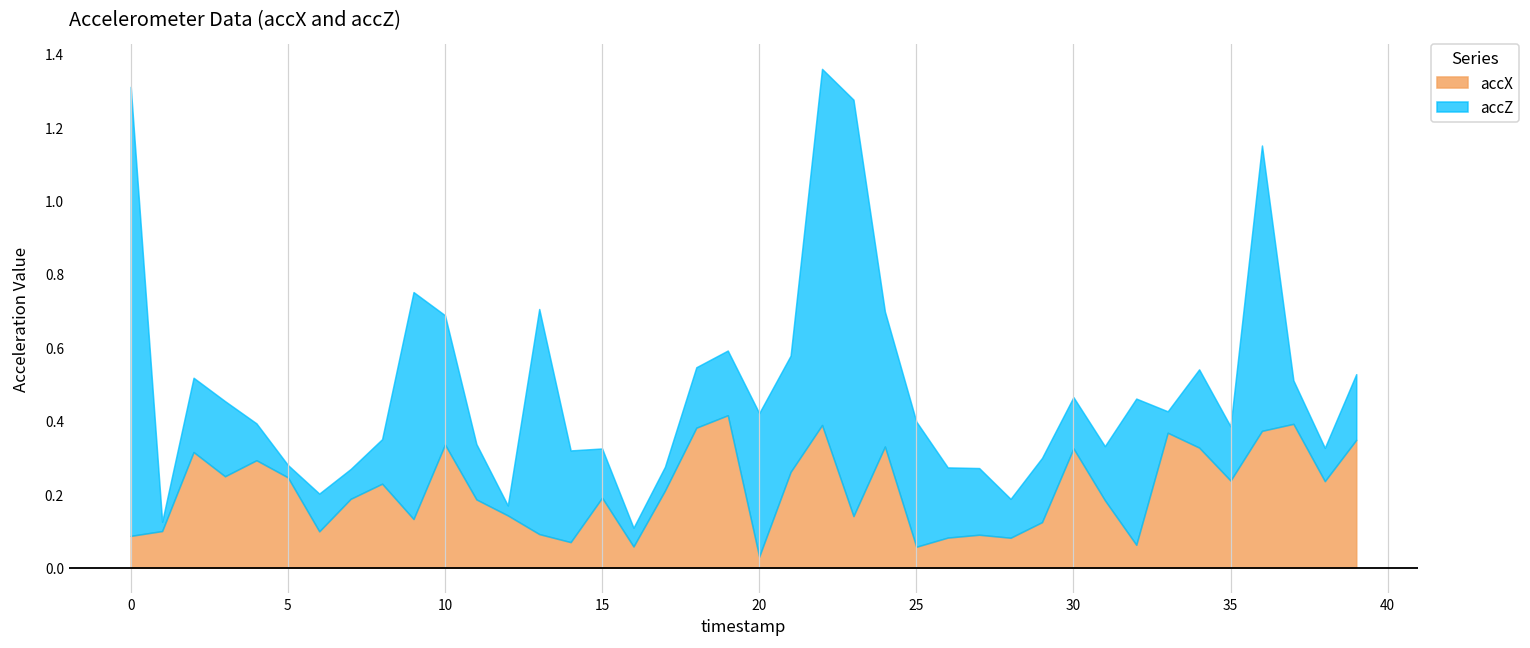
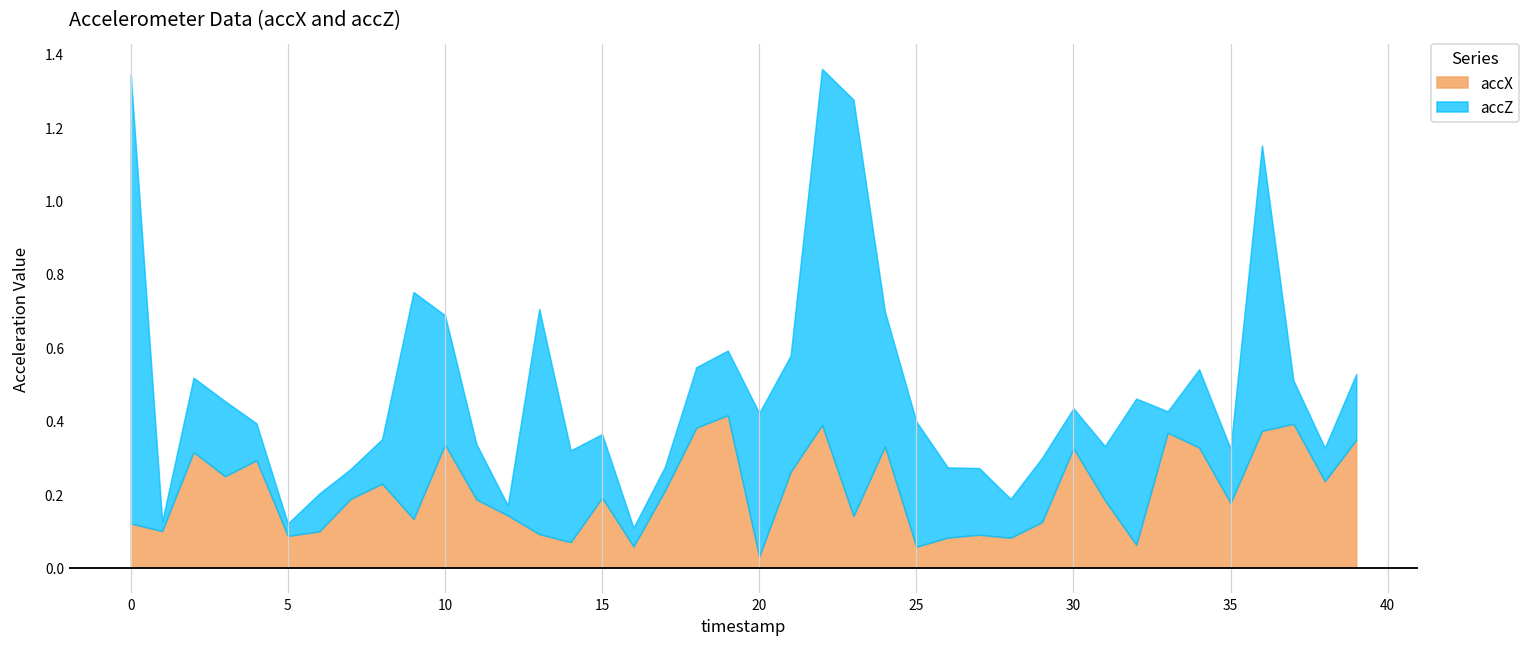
  {
    "accX": {
-     "0": 0.09,
-     "5": 0.25,
+     "0": 0.12,
+     "5": 0.09,
      "10": 0.34,
      "15": 0.19,
      "20": 0.03,
      "25": 0.06,
      "30": 0.32,
-     "35": 0.24
+     "35": 0.18
    },
    "accZ": {
      "0": 1.22,
      "5": 0.03,
      "10": 0.35,
-     "15": 0.13,
+     "15": 0.17,
      "20": 0.39,
      "25": 0.34,
-     "30": 0.14,
+     "30": 0.11,
      "35": 0.15
    }
  }
